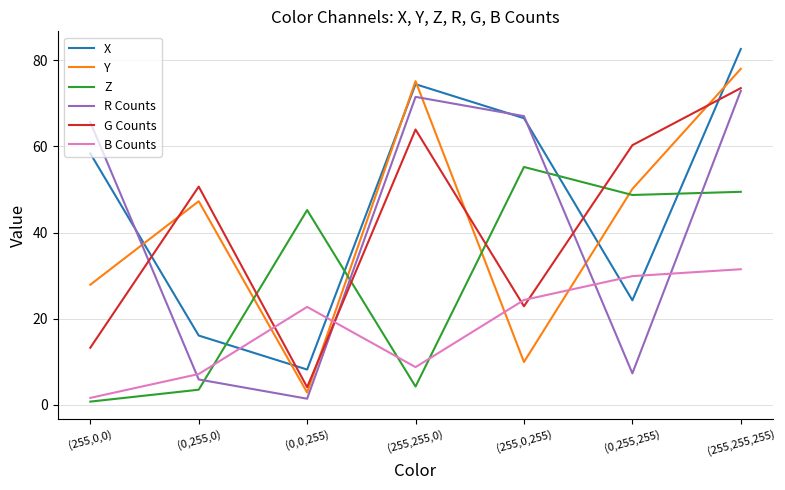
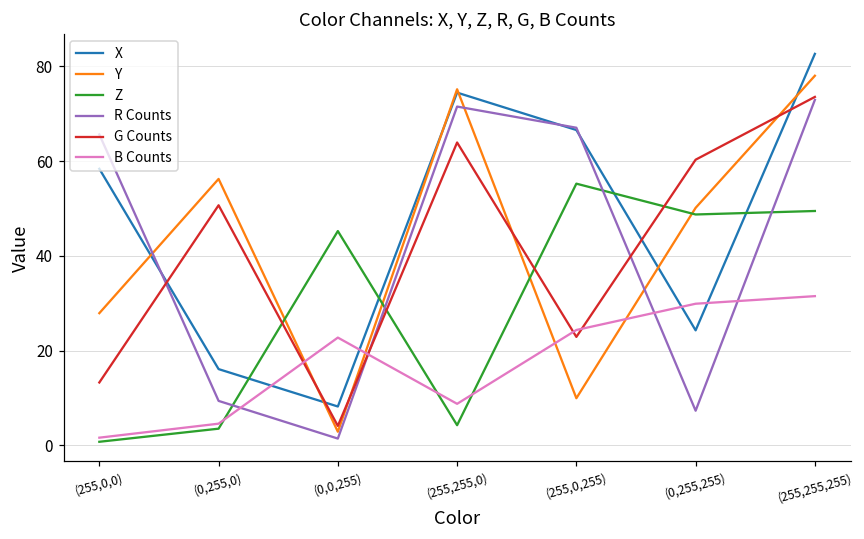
  {
    "X": {
      "(0,255,0)": 16,
      "(0,0,255)": 8,
      "(255,255,0)": 74,
      "(0,255,255)": 24,
      "(255,255,255)": 83
    },
    "Y": {
      "(255,0,0)": 28,
-     "(0,255,0)": 47,
+     "(0,255,0)": 56,
      "(0,0,255)": 3,
      "(255,255,0)": 75,
      "(255,0,255)": 10,
      "(0,255,255)": 50,
      "(255,255,255)": 78
    },
    "Z": {
      "(255,0,0)": 1,
      "(0,255,0)": 4,
      "(0,0,255)": 45,
      "(255,255,0)": 4,
      "(255,0,255)": 55,
      "(0,255,255)": 49,
      "(255,255,255)": 49
    },
    "R Counts": {
-     "(0,255,0)": 6,
+     "(0,255,0)": 9,
      "(0,0,255)": 1,
      "(255,255,0)": 72,
      "(0,255,255)": 7,
      "(255,255,255)": 73
    },
    "G Counts": {
      "(255,0,0)": 13,
      "(0,255,0)": 51,
      "(0,0,255)": 4,
      "(255,255,0)": 64,
      "(255,0,255)": 23,
      "(0,255,255)": 60,
      "(255,255,255)": 74
    },
    "B Counts": {
      "(255,0,0)": 2,
-     "(0,255,0)": 7,
+     "(0,255,0)": 5,
      "(0,0,255)": 23,
      "(255,255,0)": 9,
      "(255,0,255)": 24,
      "(0,255,255)": 30,
      "(255,255,255)": 31
    }
  }
